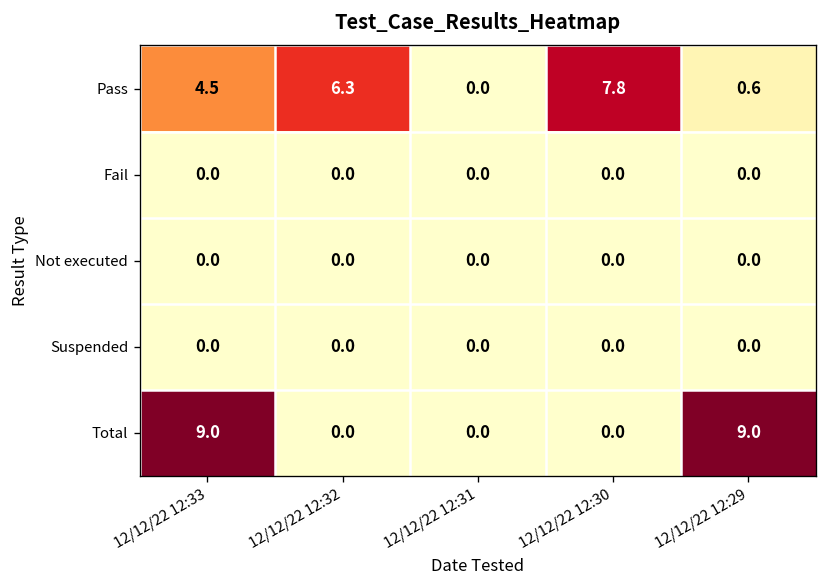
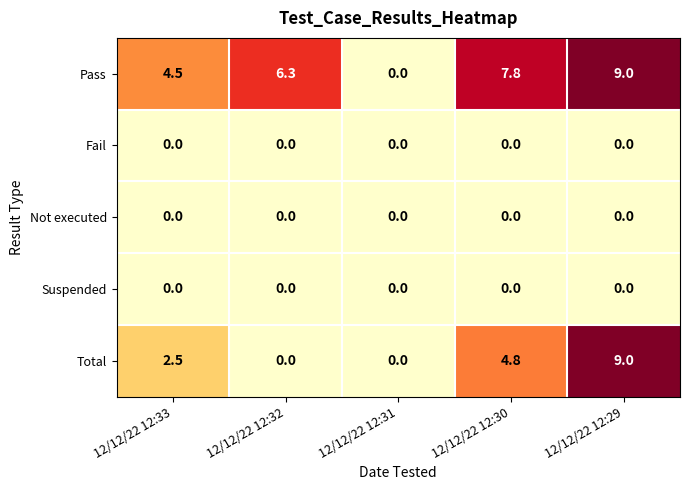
  {
    "Pass": {
      "12/12/22 12:33": 4.5,
      "12/12/22 12:32": 6.3,
      "12/12/22 12:31": 0.0,
      "12/12/22 12:30": 7.8,
-     "12/12/22 12:29": 0.6
+     "12/12/22 12:29": 9.0
    },
    "Fail": {
      "12/12/22 12:33": 0.0,
      "12/12/22 12:32": 0.0,
      "12/12/22 12:31": 0.0,
      "12/12/22 12:30": 0.0,
      "12/12/22 12:29": 0.0
    },
    "Not executed": {
      "12/12/22 12:33": 0.0,
      "12/12/22 12:32": 0.0,
      "12/12/22 12:31": 0.0,
      "12/12/22 12:30": 0.0,
      "12/12/22 12:29": 0.0
    },
    "Suspended": {
      "12/12/22 12:33": 0.0,
      "12/12/22 12:32": 0.0,
      "12/12/22 12:31": 0.0,
      "12/12/22 12:30": 0.0,
      "12/12/22 12:29": 0.0
    },
    "Total": {
-     "12/12/22 12:33": 9.0,
+     "12/12/22 12:33": 2.5,
      "12/12/22 12:32": 0.0,
      "12/12/22 12:31": 0.0,
-     "12/12/22 12:30": 0.0,
+     "12/12/22 12:30": 4.8,
      "12/12/22 12:29": 9.0
    }
  }
